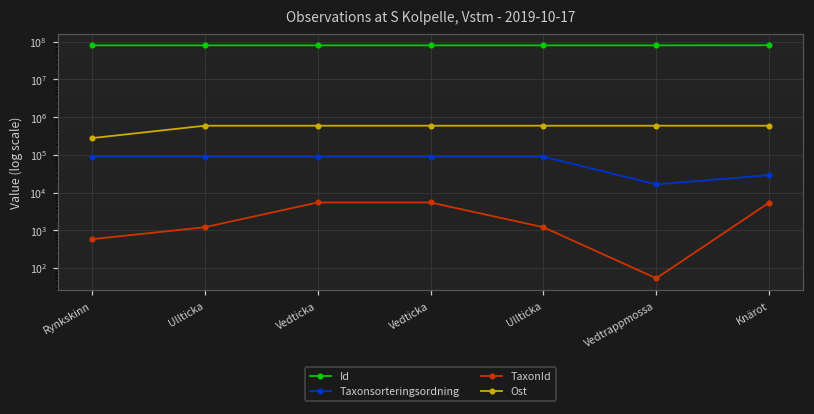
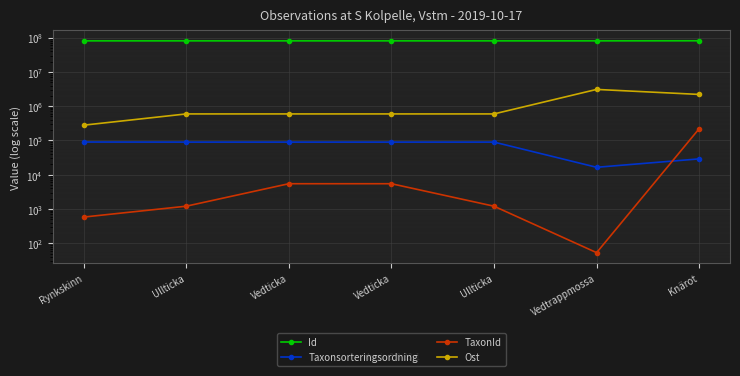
  {
    "Id": {
      "Rynkskinn": 80000000,
      "Vedtrappmossa": 80000000,
      "Knärot": 80000000
    },
    "Taxonsorteringsordning": {
      "Rynkskinn": 90000,
      "Vedtrappmossa": 20000,
      "Knärot": 30000
    },
    "TaxonId": {
      "Rynkskinn": 600,
      "Vedtrappmossa": 50,
-     "Knärot": 5000
+     "Knärot": 200000
    },
    "Ost": {
      "Rynkskinn": 300000,
-     "Vedtrappmossa": 600000,
-     "Knärot": 600000
+     "Vedtrappmossa": 3000000,
+     "Knärot": 2000000
    }
  }
